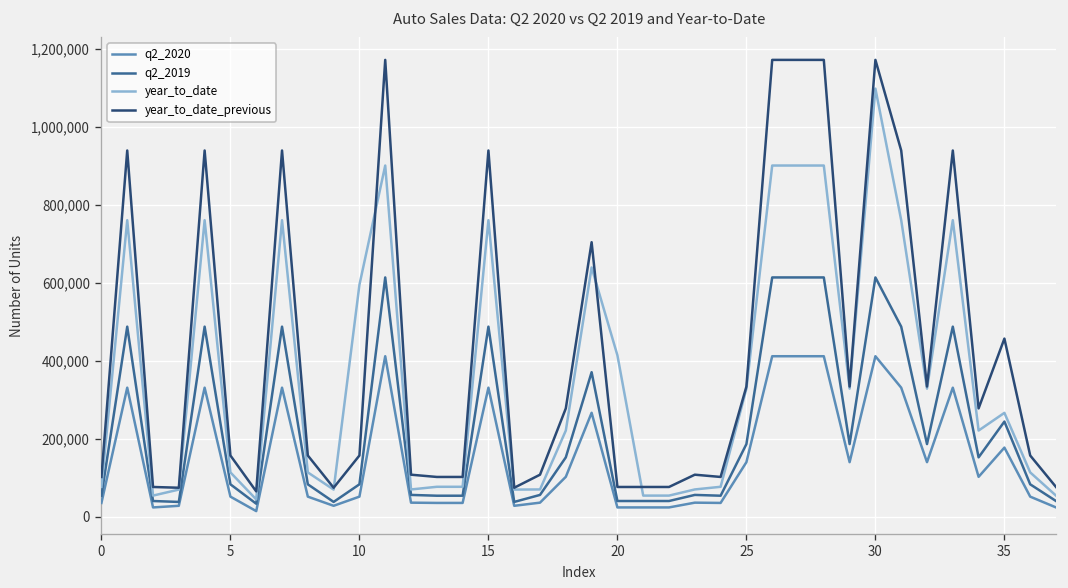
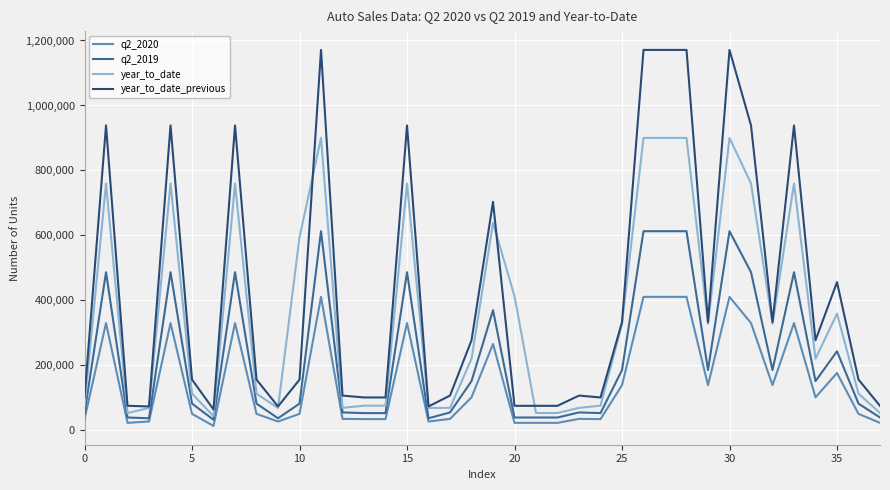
  {
    "year_to_date": {
      "0": "80,000",
      "5": "110,000",
      "10": "590,000",
      "15": "760,000",
      "20": "410,000",
-     "30": "1,100,000",
-     "35": "270,000"
+     "30": "900,000",
+     "35": "360,000"
    }
  }
